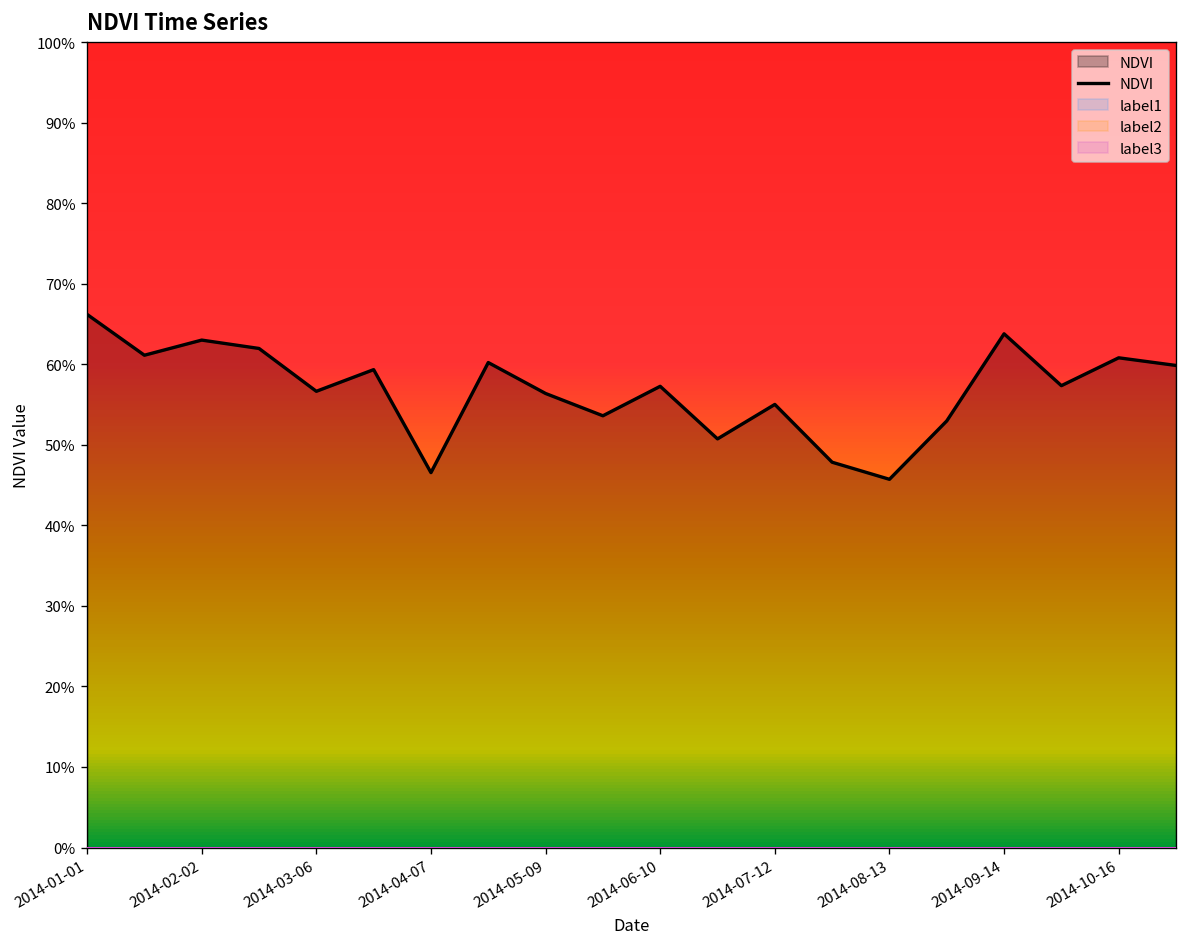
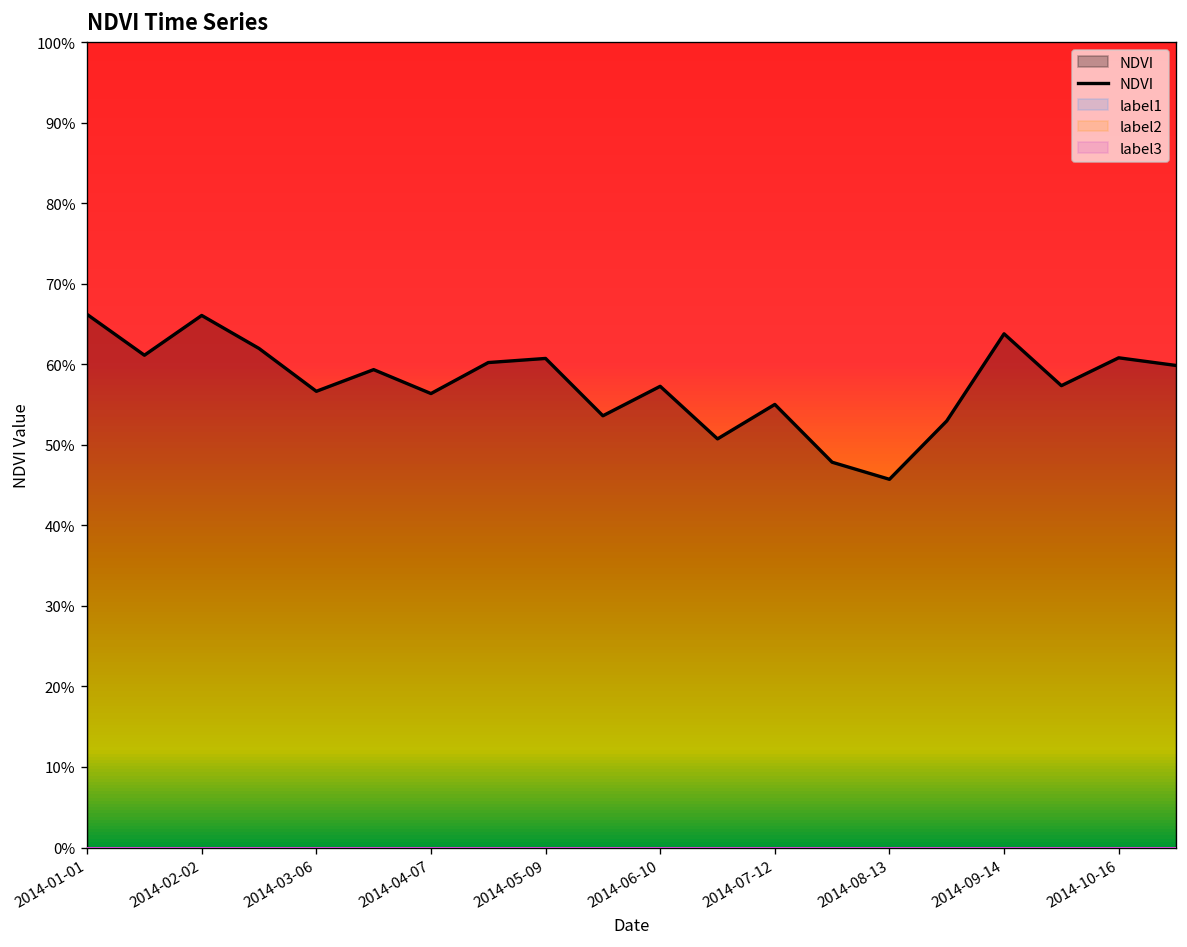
  {
    "NDVI": {
      "2014-01-01": "66%",
-     "2014-02-02": "63%",
+     "2014-02-02": "66%",
      "2014-03-06": "57%",
-     "2014-04-07": "47%",
-     "2014-05-09": "56%",
+     "2014-04-07": "56%",
+     "2014-05-09": "61%",
      "2014-06-10": "57%",
      "2014-07-12": "55%",
      "2014-08-13": "46%",
      "2014-09-14": "64%",
      "2014-10-16": "61%"
    },
    "label3": {
      "2014-01-01": "0%",
      "2014-02-02": "0%",
      "2014-03-06": "0%",
      "2014-04-07": "0%",
      "2014-05-09": "0%",
      "2014-06-10": "0%",
      "2014-07-12": "0%",
      "2014-08-13": "0%",
      "2014-09-14": "0%",
      "2014-10-16": "0%"
    }
  }
